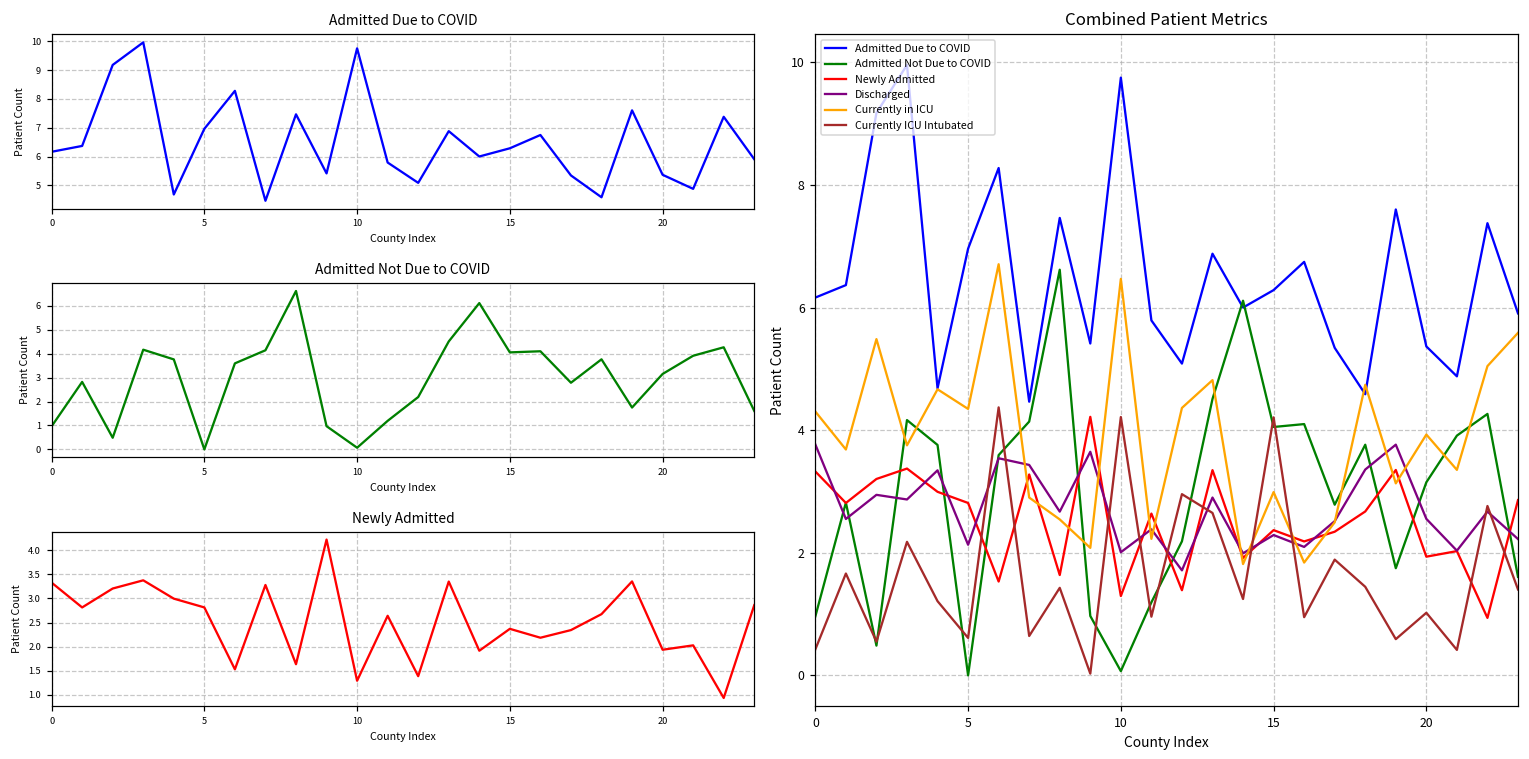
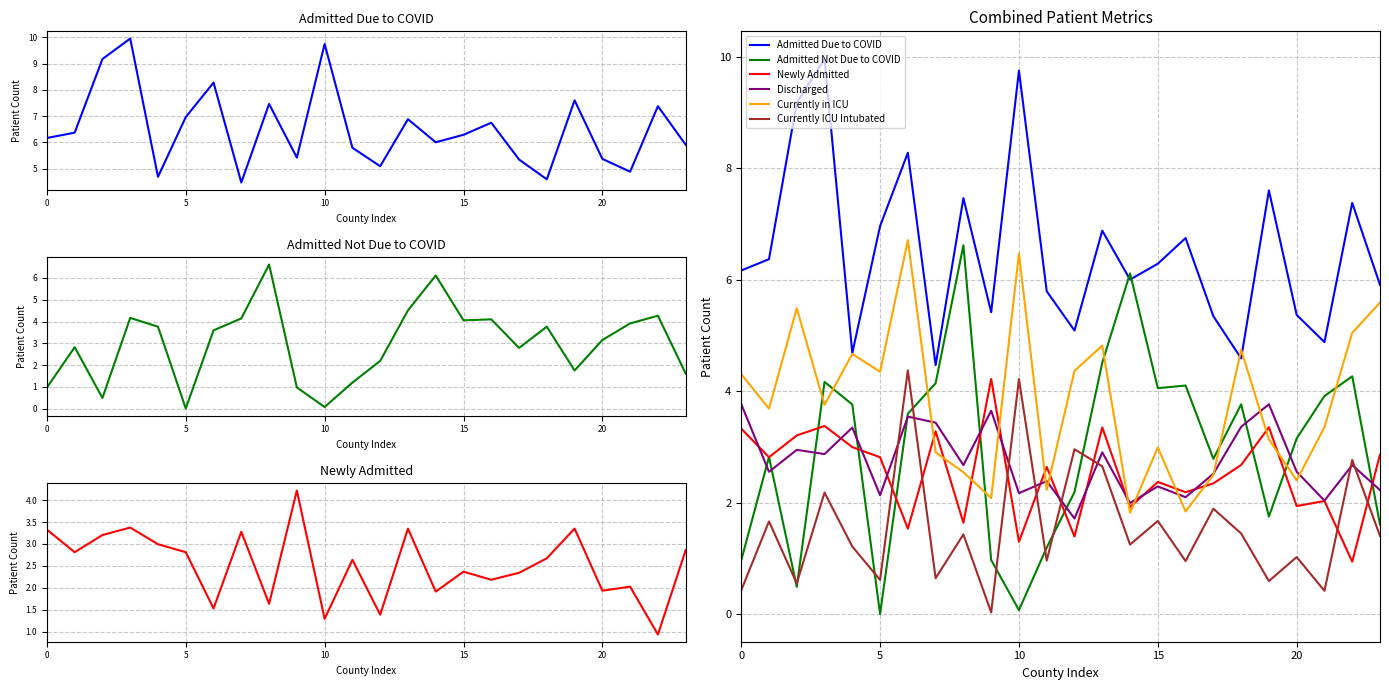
  {
    "Admitted Due to COVID": {
      "0": 6.2,
      "5": 7.0,
      "10": 9.8,
      "15": 6.3,
      "20": 5.4
    },
    "Admitted Not Due to COVID": {
      "0": 1.0,
      "5": 0.0,
      "10": 0.1,
      "15": 4.1,
      "20": 3.2
    },
    "Newly Admitted": {
      "0": 3.3,
      "5": 2.8,
      "10": 1.3,
      "15": 2.4,
      "20": 1.9
    },
    "Combined Patient Metrics": {
      "Admitted Due to COVID": {
        "0": 6.2,
        "5": 7.0,
        "10": 9.8,
        "15": 6.3,
        "20": 5.4
      },
      "Admitted Not Due to COVID": {
        "0": 1.0,
        "5": 0.0,
        "10": 0.1,
        "15": 4.1,
        "20": 3.2
      },
      "Newly Admitted": {
        "0": 3.3,
        "5": 2.8,
        "10": 1.3,
        "15": 2.4,
        "20": 1.9
      },
      "Discharged": {
        "0": 3.8,
        "5": 2.1,
-       "10": 2.0,
+       "10": 2.2,
        "15": 2.3,
        "20": 2.6
      },
      "Currently in ICU": {
        "0": 4.3,
        "5": 4.3,
        "10": 6.5,
        "15": 3.0,
-       "20": 3.9
+       "20": 2.4
      },
      "Currently ICU Intubated": {
        "0": 0.4,
        "5": 0.6,
        "10": 4.2,
-       "15": 4.2,
+       "15": 1.7,
        "20": 1.0
      }
    }
  }
